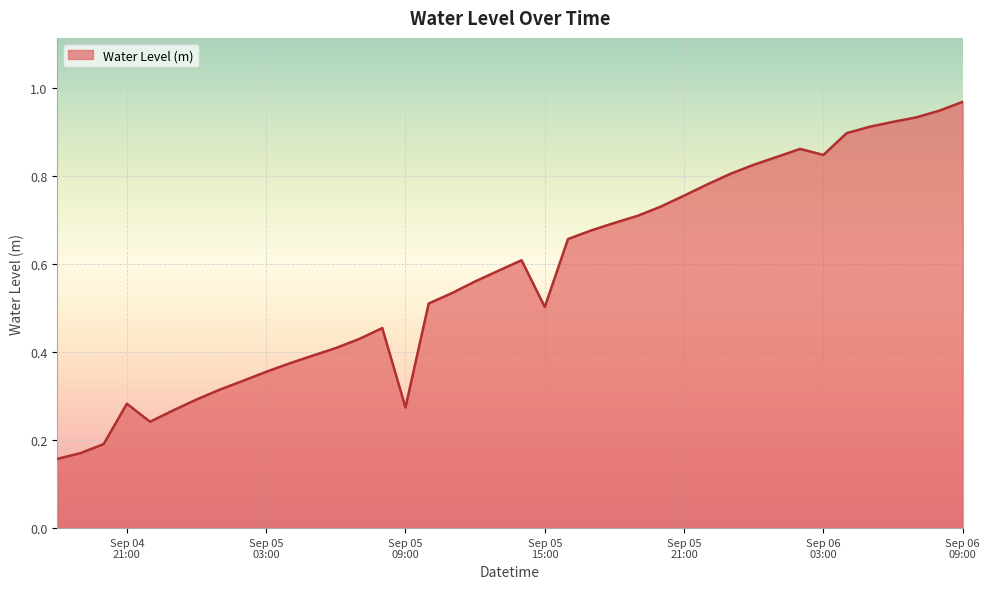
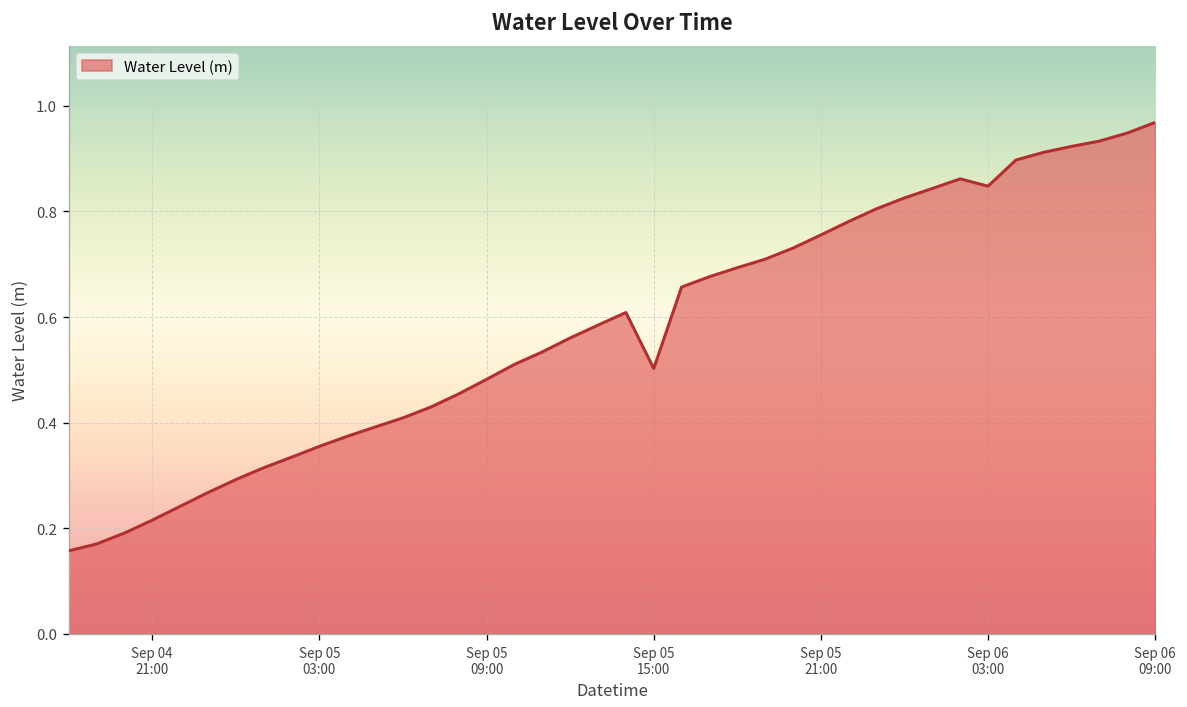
  {
-   "Sep 04 21:00": 0.28,
+   "Sep 04 21:00": 0.22,
    "Sep 05 03:00": 0.36,
-   "Sep 05 09:00": 0.27,
+   "Sep 05 09:00": 0.48,
    "Sep 05 15:00": 0.50,
    "Sep 05 21:00": 0.76,
    "Sep 06 03:00": 0.85,
    "Sep 06 09:00": 0.97
  }
